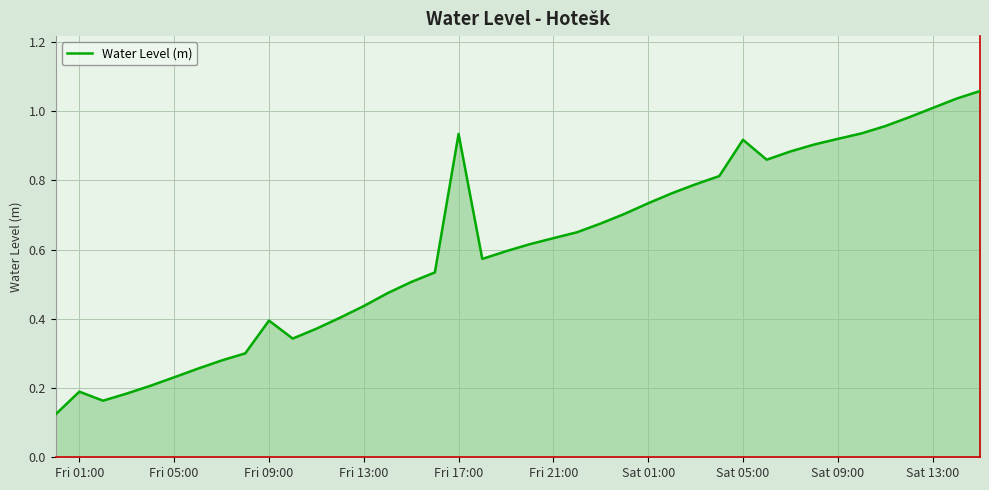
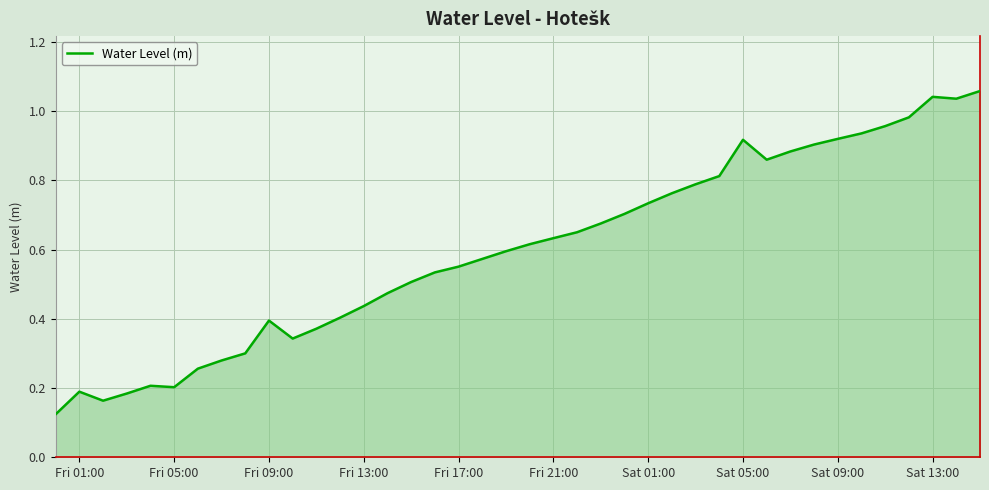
  {
    "Fri 01:00": 0.19,
-   "Fri 05:00": 0.23,
+   "Fri 05:00": 0.20,
    "Fri 09:00": 0.40,
    "Fri 13:00": 0.44,
-   "Fri 17:00": 0.93,
+   "Fri 17:00": 0.55,
    "Fri 21:00": 0.63,
    "Sat 01:00": 0.73,
    "Sat 05:00": 0.92,
    "Sat 09:00": 0.92,
-   "Sat 13:00": 1.01
+   "Sat 13:00": 1.04
  }
